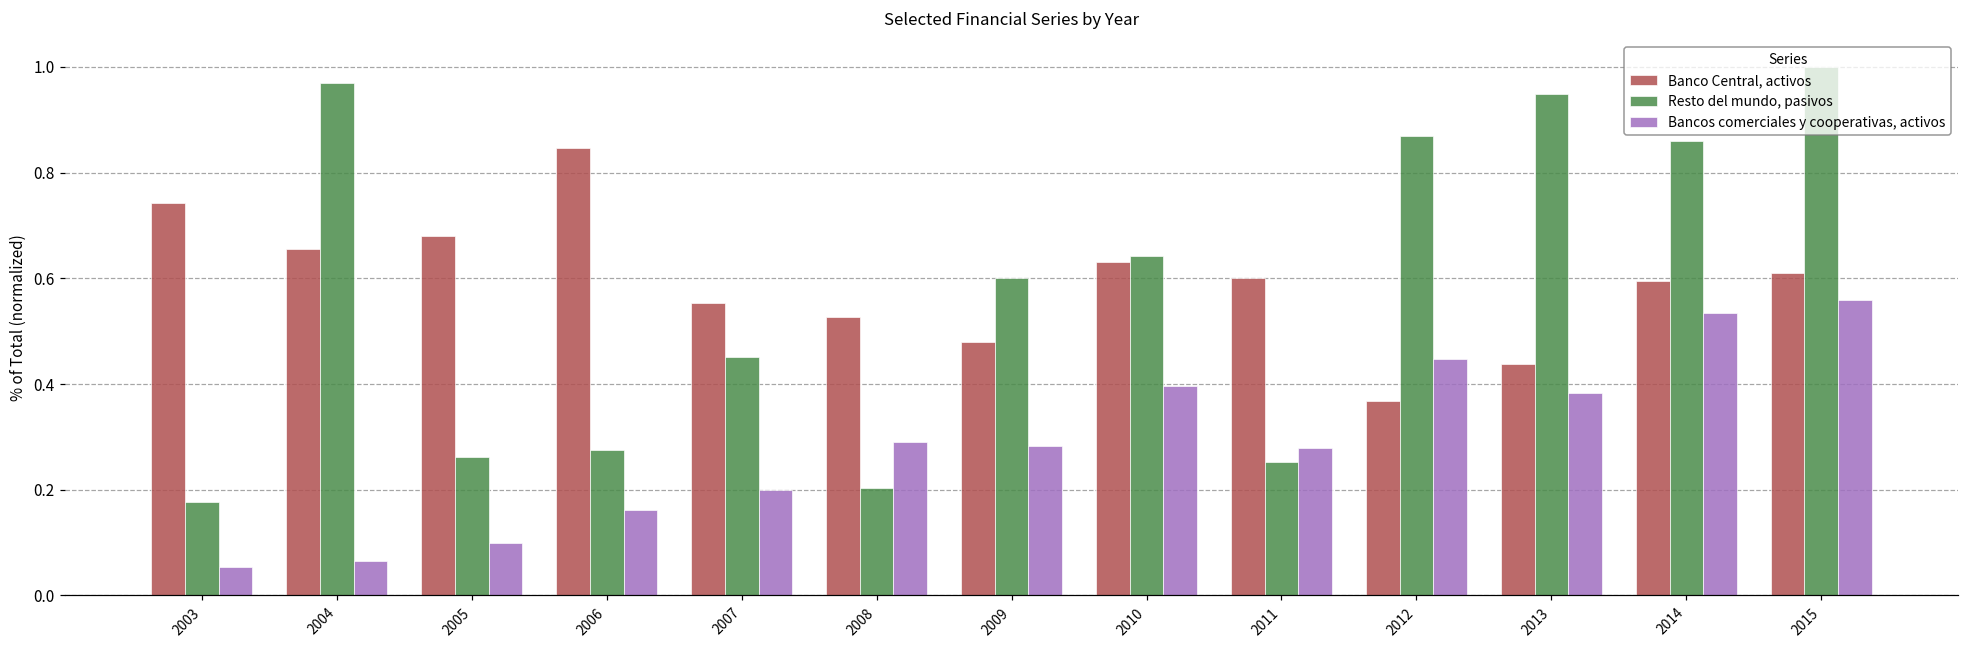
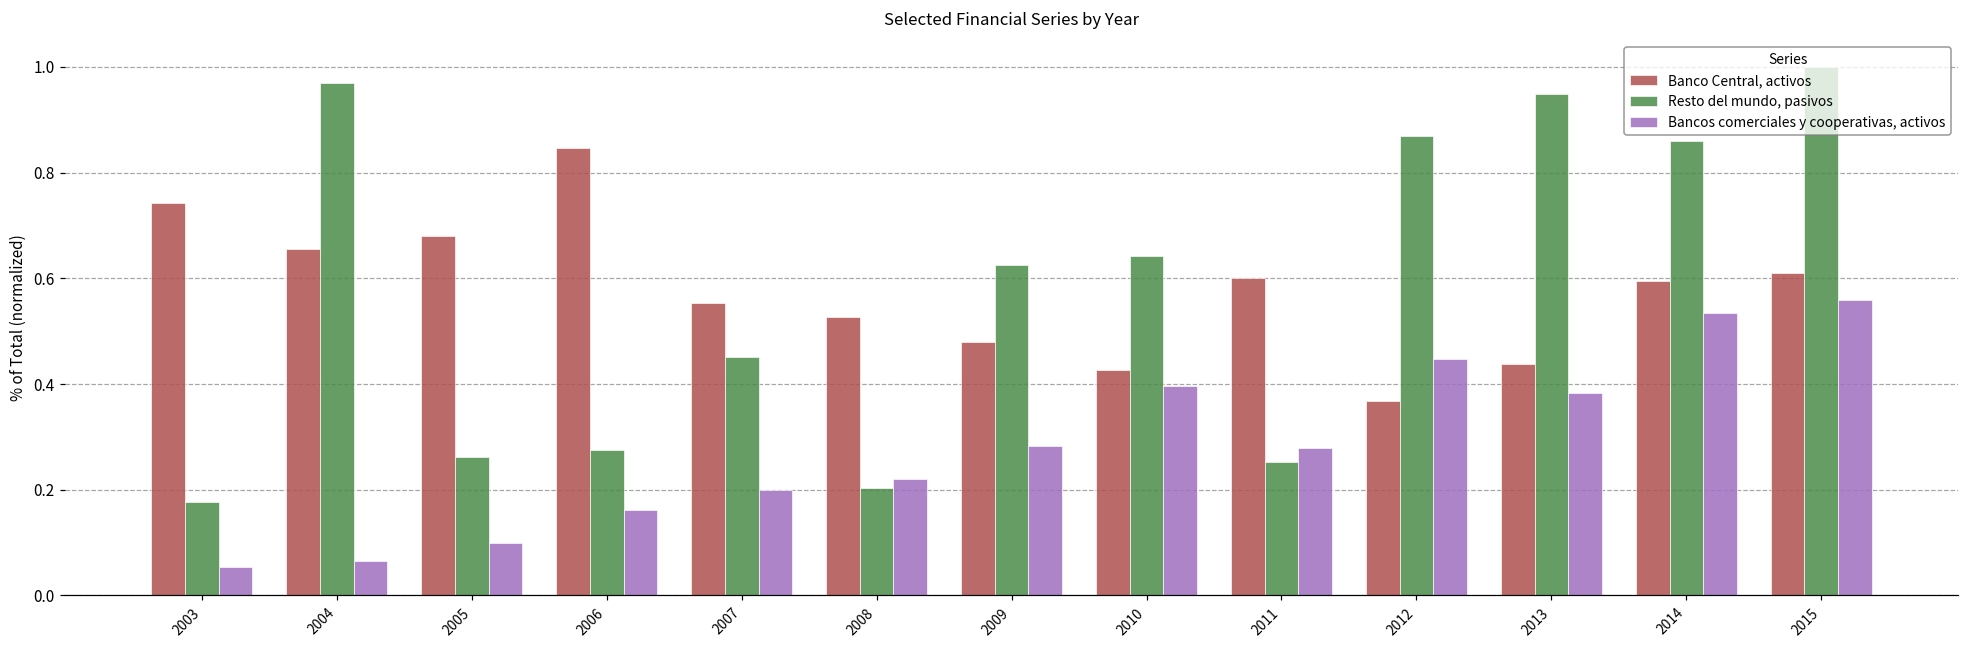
  {
    "Banco Central, activos": {
      "2003": 0.74,
      "2004": 0.66,
      "2005": 0.68,
      "2006": 0.85,
      "2007": 0.55,
      "2008": 0.53,
      "2009": 0.48,
-     "2010": 0.63,
+     "2010": 0.43,
      "2011": 0.60,
      "2012": 0.37,
      "2013": 0.44,
      "2014": 0.60,
      "2015": 0.61
    },
    "Resto del mundo, pasivos": {
      "2003": 0.18,
      "2004": 0.97,
      "2005": 0.26,
      "2006": 0.27,
      "2007": 0.45,
      "2008": 0.20,
-     "2009": 0.60,
+     "2009": 0.63,
      "2010": 0.64,
      "2011": 0.25,
      "2012": 0.87,
      "2013": 0.95,
      "2014": 0.86
    },
    "Bancos comerciales y cooperativas, activos": {
      "2003": 0.05,
      "2004": 0.07,
      "2005": 0.10,
      "2006": 0.16,
      "2007": 0.20,
-     "2008": 0.29,
+     "2008": 0.22,
      "2009": 0.28,
      "2010": 0.40,
      "2011": 0.28,
      "2012": 0.45,
      "2013": 0.38,
      "2014": 0.54,
      "2015": 0.56
    }
  }
